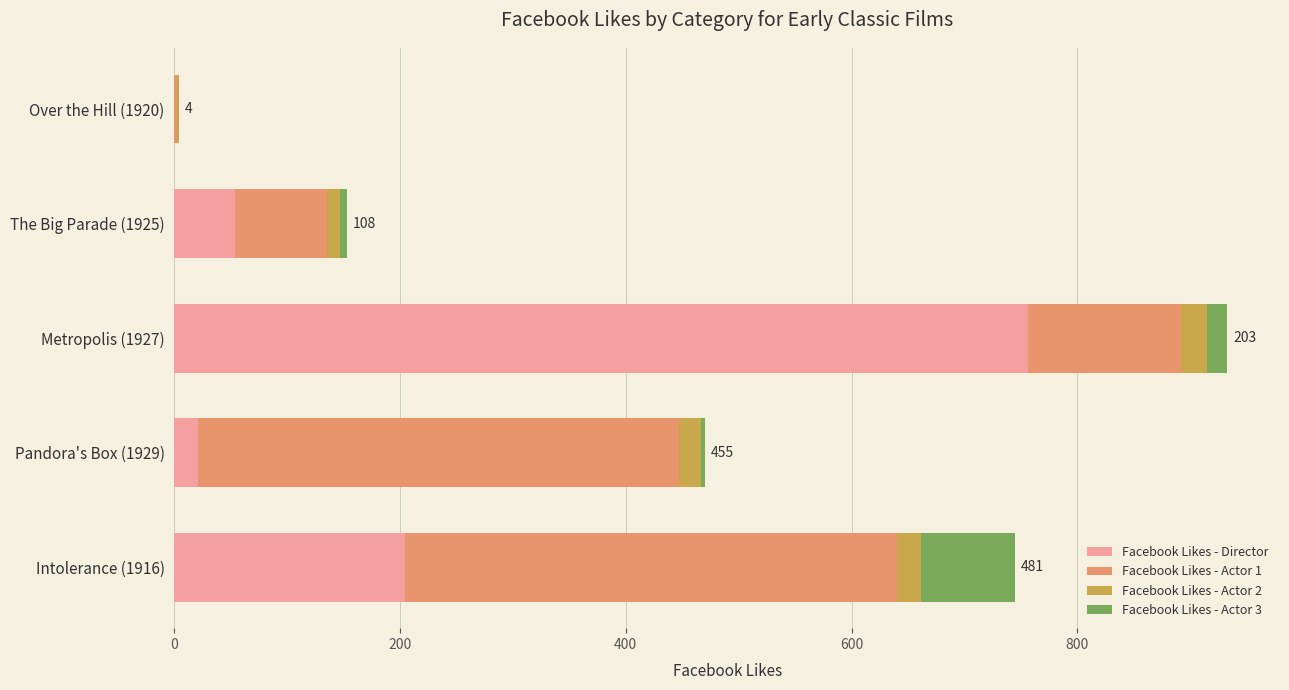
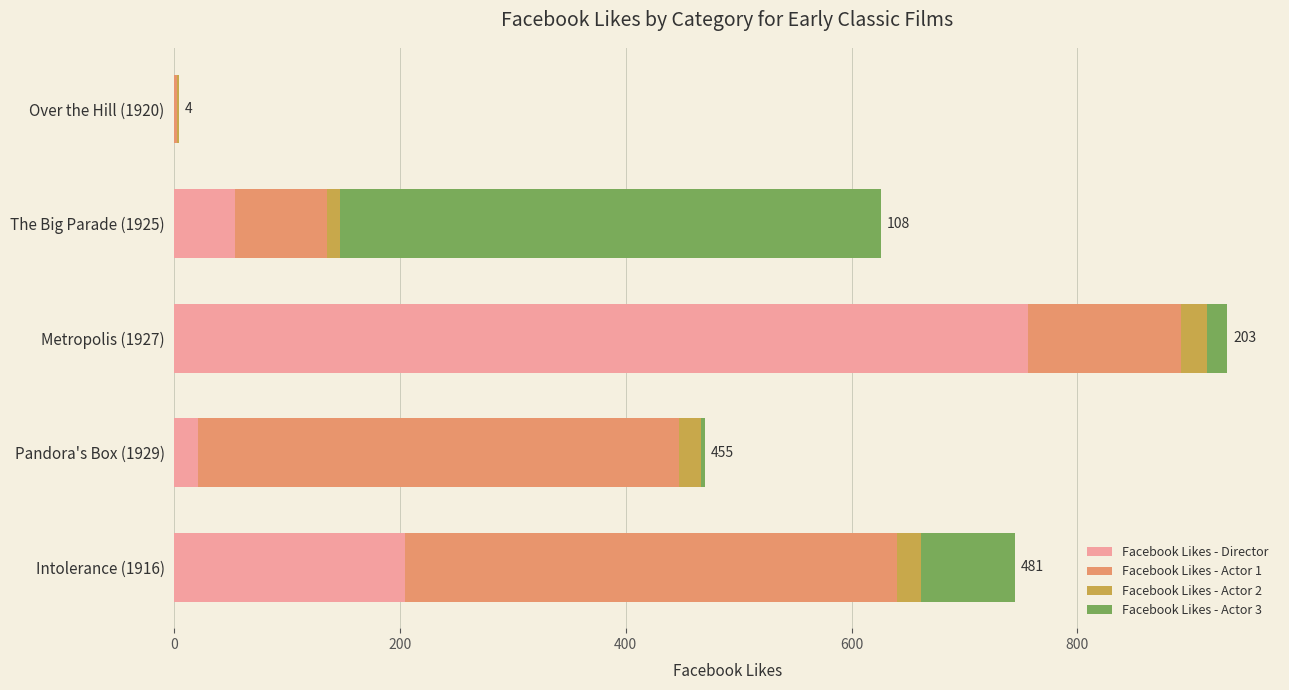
  {
    "Facebook Likes - Actor 3": {
-     "The Big Parade (1925)": 6
+     "The Big Parade (1925)": 479
    }
  }
